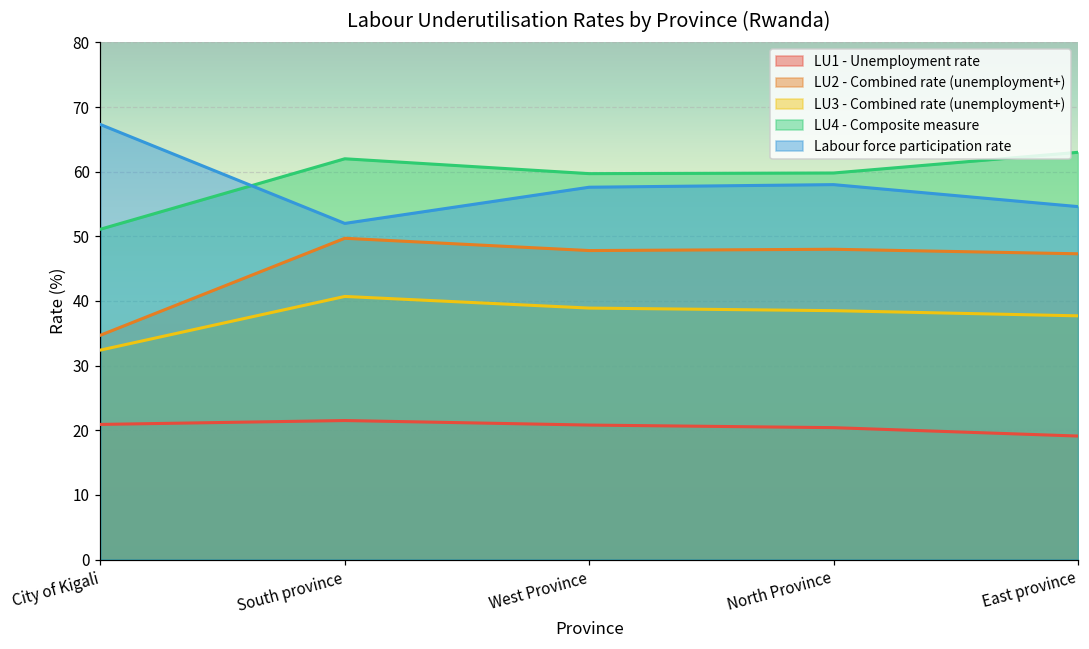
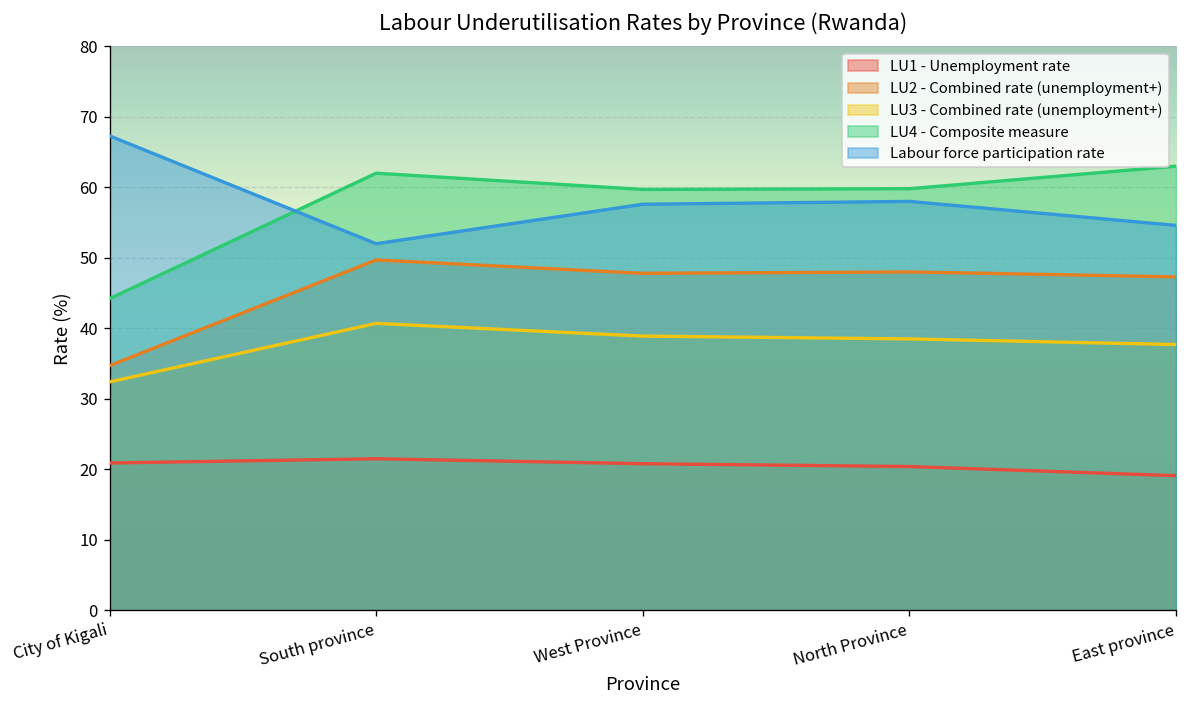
  {
    "LU4 - Composite measure": {
-     "City of Kigali": 51,
+     "City of Kigali": 44,
      "South province": 62,
      "West Province": 60,
      "North Province": 60,
      "East province": 63
    },
    "Labour force participation rate": {
      "City of Kigali": 67,
      "South province": 52,
      "West Province": 58,
      "North Province": 58,
      "East province": 55
    }
  }
